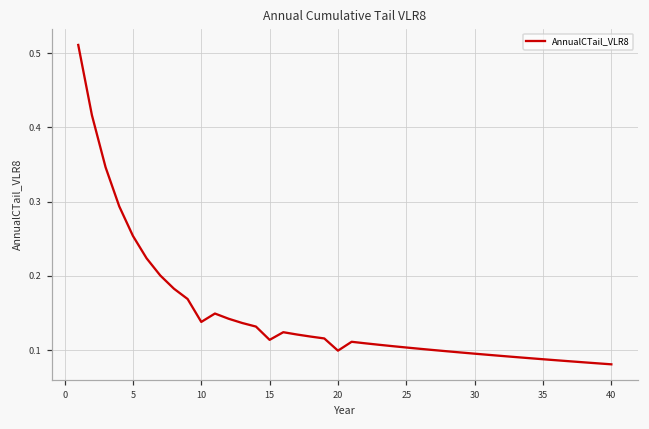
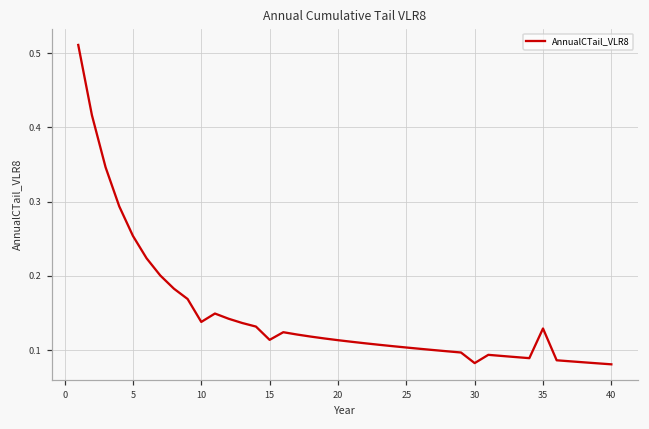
  {
    "5": 0.25,
    "10": 0.14,
    "15": 0.11,
-   "20": 0.10,
+   "20": 0.11,
    "25": 0.10,
-   "30": 0.10,
-   "35": 0.09,
+   "30": 0.08,
+   "35": 0.13,
    "40": 0.08
  }
